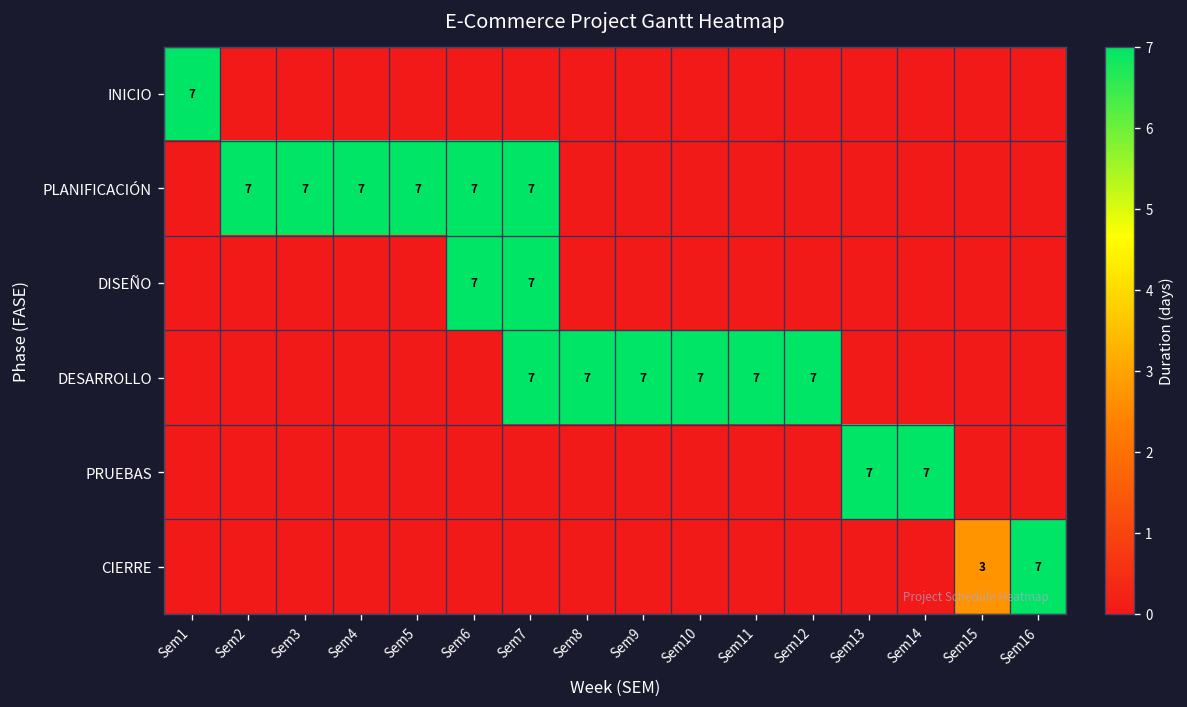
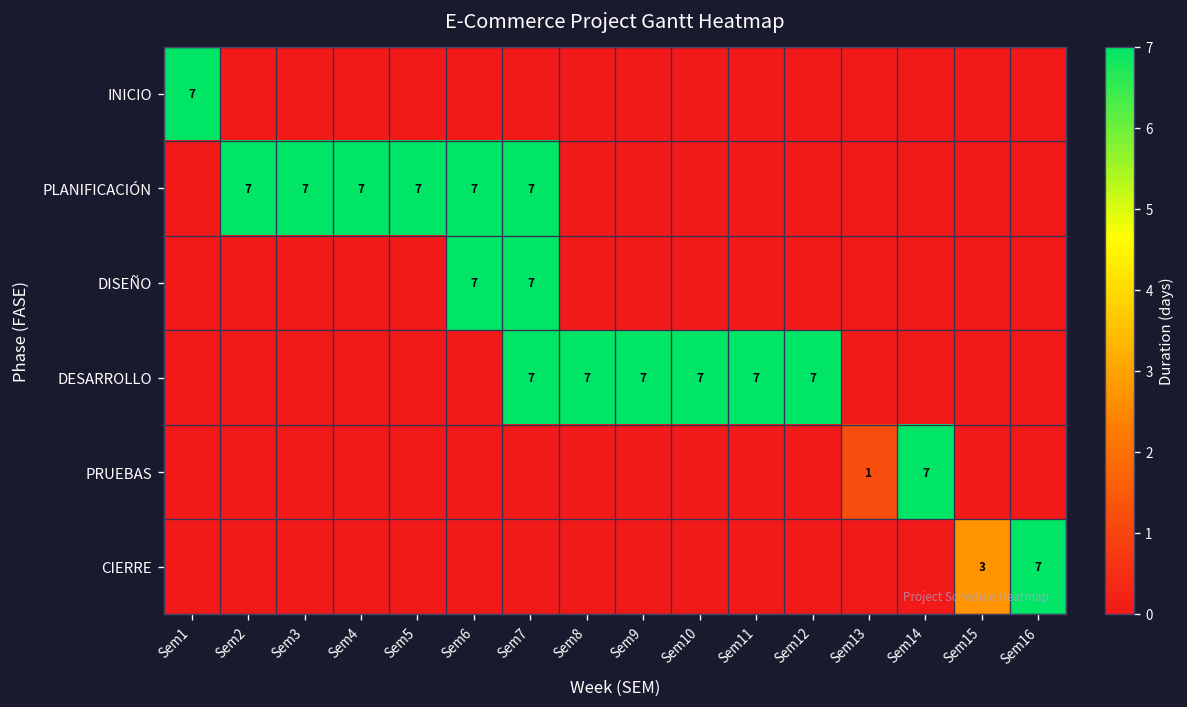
  {
    "INICIO": {
      "Sem1": 7
    },
    "PLANIFICACIÓN": {
      "Sem2": 7,
      "Sem3": 7,
      "Sem4": 7,
      "Sem5": 7,
      "Sem6": 7,
      "Sem7": 7
    },
    "DISEÑO": {
      "Sem6": 7,
      "Sem7": 7
    },
    "DESARROLLO": {
      "Sem7": 7,
      "Sem8": 7,
      "Sem9": 7,
      "Sem10": 7,
      "Sem11": 7,
      "Sem12": 7
    },
    "PRUEBAS": {
-     "Sem13": 7,
+     "Sem13": 1,
      "Sem14": 7
    },
    "CIERRE": {
      "Sem16": 7
    }
  }
